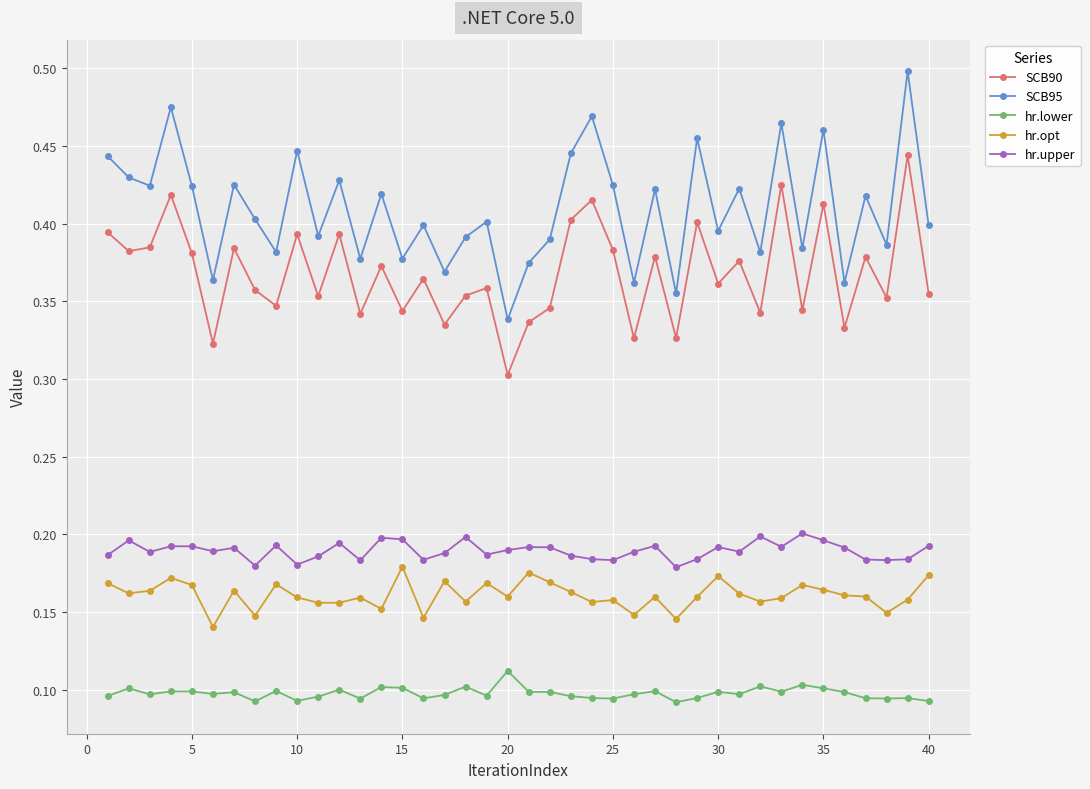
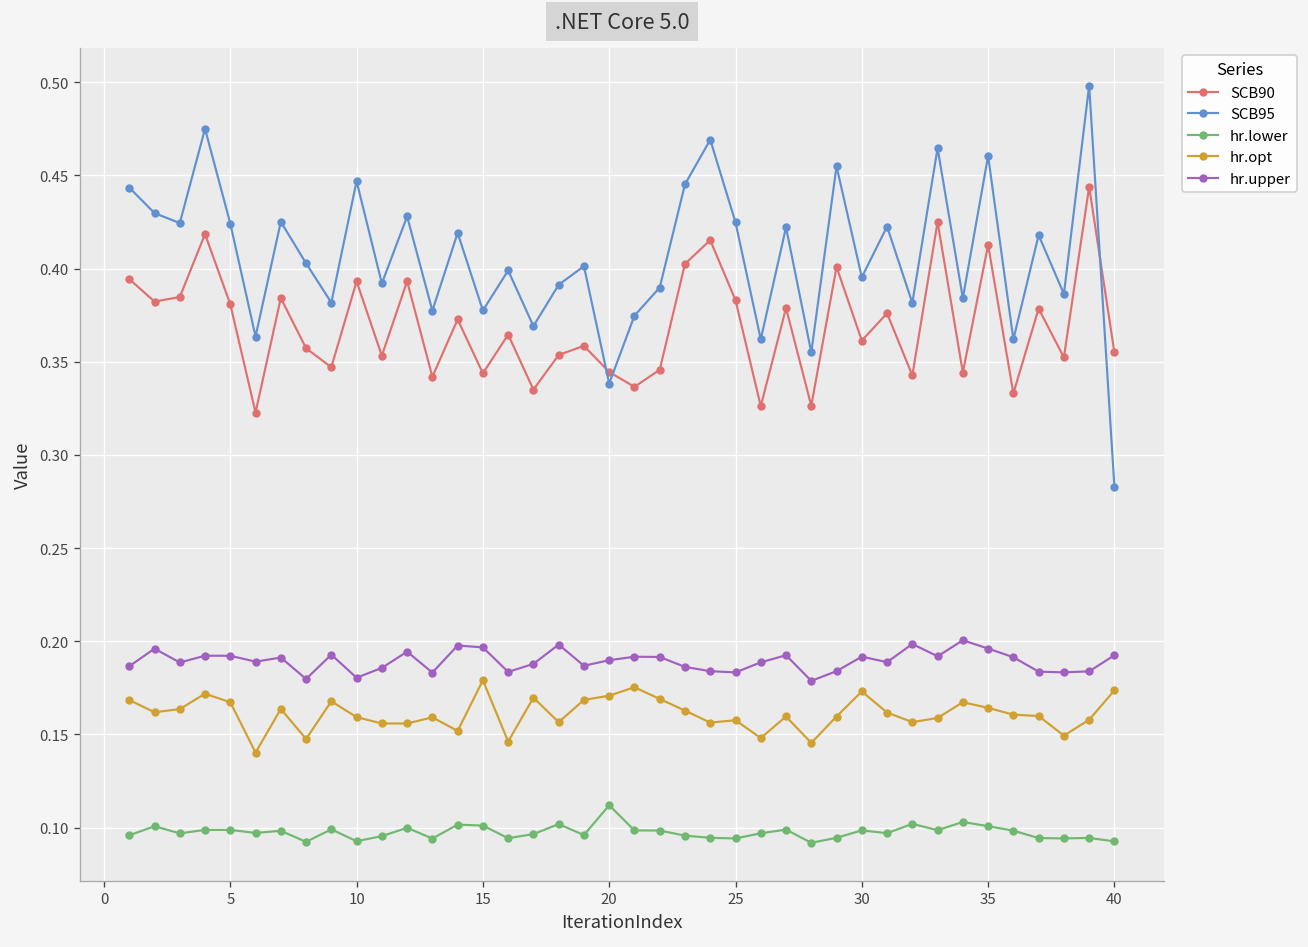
  {
    "SCB90": {
      "5": 0.381,
      "10": 0.393,
      "15": 0.344,
-     "20": 0.303,
+     "20": 0.345,
      "25": 0.383,
      "30": 0.361,
      "35": 0.413,
      "40": 0.355
    },
    "SCB95": {
      "5": 0.424,
      "10": 0.447,
      "15": 0.378,
      "20": 0.338,
      "25": 0.425,
      "30": 0.395,
      "35": 0.460,
-     "40": 0.399
+     "40": 0.283
    },
    "hr.lower": {
      "5": 0.099,
      "10": 0.093,
      "15": 0.101,
      "20": 0.112,
      "25": 0.094,
      "30": 0.099,
      "35": 0.101,
      "40": 0.093
    },
    "hr.opt": {
      "5": 0.167,
      "10": 0.159,
      "15": 0.179,
-     "20": 0.160,
+     "20": 0.171,
      "25": 0.158,
      "30": 0.173,
      "35": 0.164,
      "40": 0.174
    },
    "hr.upper": {
      "5": 0.192,
      "10": 0.180,
      "15": 0.197,
      "20": 0.190,
      "25": 0.183,
      "30": 0.192,
      "35": 0.196,
      "40": 0.193
    }
  }
